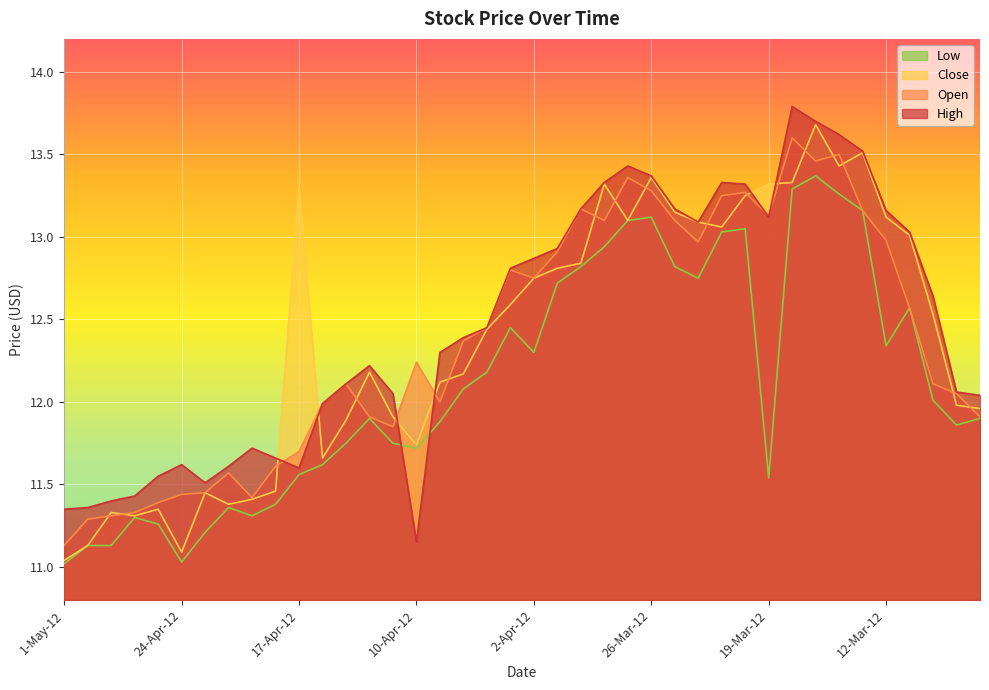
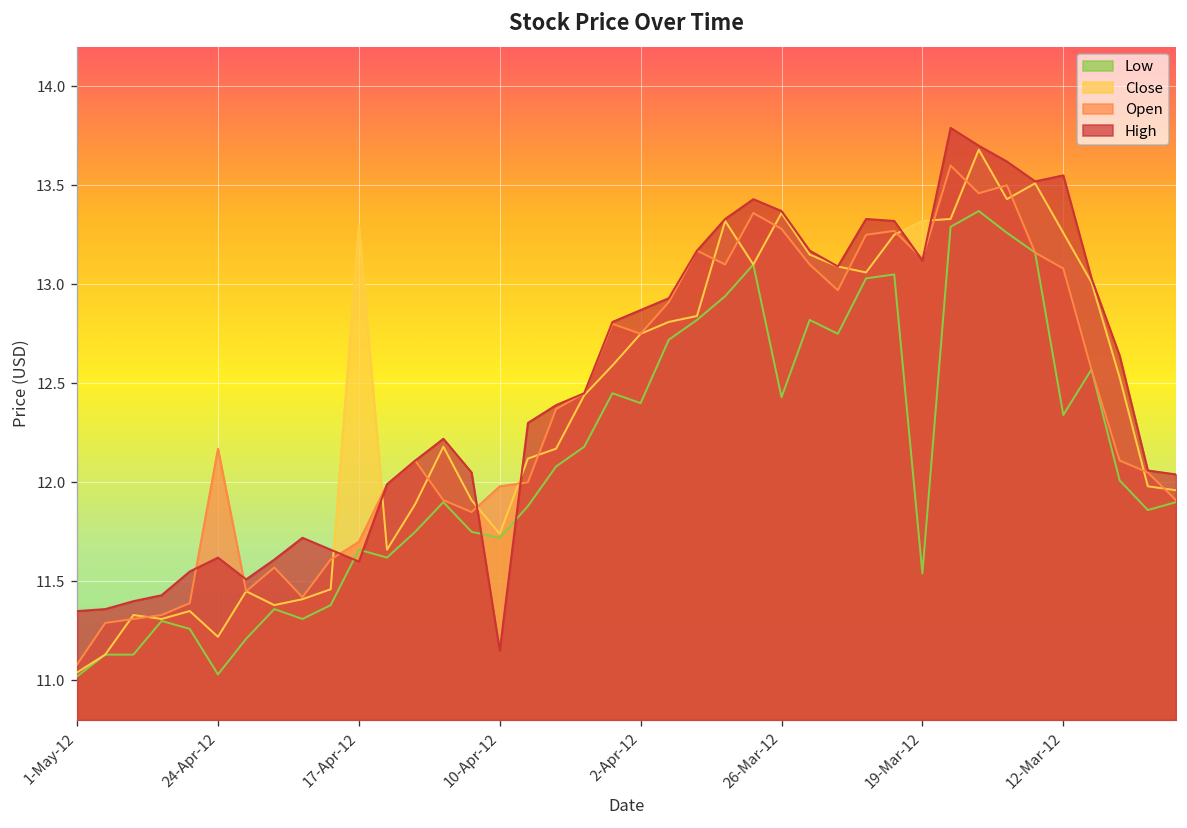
  {
    "Low": {
      "1-May-12": 11.02,
      "24-Apr-12": 11.03,
-     "17-Apr-12": 11.56,
+     "17-Apr-12": 11.66,
      "10-Apr-12": 11.72,
-     "2-Apr-12": 12.3,
-     "26-Mar-12": 13.12,
+     "2-Apr-12": 12.4,
+     "26-Mar-12": 12.43,
      "19-Mar-12": 11.54,
      "12-Mar-12": 12.34
    },
    "Close": {
      "1-May-12": 11.04,
-     "24-Apr-12": 11.09,
+     "24-Apr-12": 11.22,
      "17-Apr-12": 13.30,
      "10-Apr-12": 11.74,
      "19-Mar-12": 13.32,
-     "12-Mar-12": 13.12
+     "12-Mar-12": 13.26
    },
    "Open": {
-     "1-May-12": 11.13,
-     "24-Apr-12": 11.44,
+     "1-May-12": 11.08,
+     "24-Apr-12": 12.17,
      "17-Apr-12": 11.70,
-     "10-Apr-12": 12.24,
+     "10-Apr-12": 11.98,
      "26-Mar-12": 13.28,
-     "12-Mar-12": 12.98
+     "12-Mar-12": 13.08
    },
    "High": {
      "1-May-12": 11.35,
      "24-Apr-12": 11.62,
      "17-Apr-12": 11.60,
      "10-Apr-12": 11.15,
      "2-Apr-12": 12.87,
-     "12-Mar-12": 13.16
+     "12-Mar-12": 13.55
    }
  }
